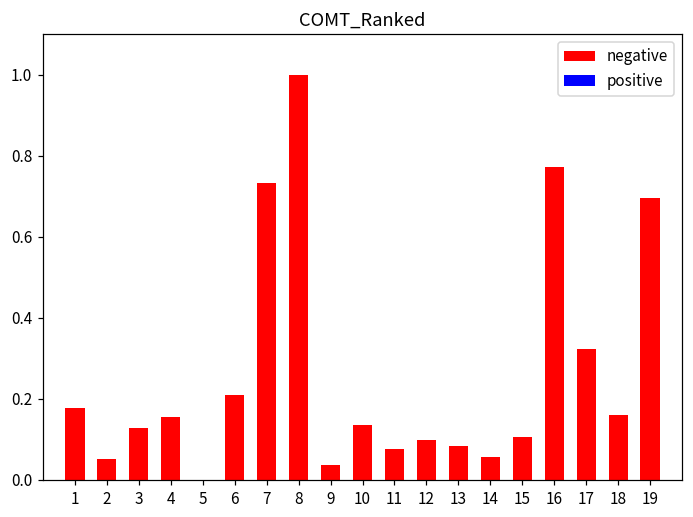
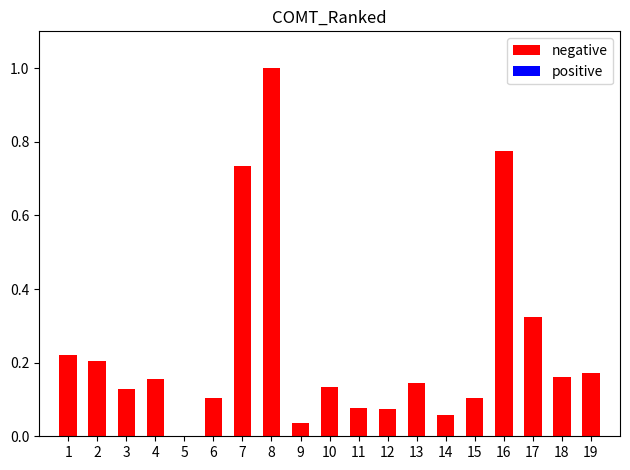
  {
    "negative": {
-     "1": 0.18,
-     "2": 0.05,
+     "1": 0.22,
+     "2": 0.21,
      "3": 0.13,
      "4": 0.16,
      "5": 0.00,
-     "6": 0.21,
+     "6": 0.10,
      "7": 0.73,
      "8": 1.00,
      "9": 0.04,
      "10": 0.13,
      "11": 0.08,
-     "12": 0.10,
-     "13": 0.08,
+     "12": 0.07,
+     "13": 0.14,
      "14": 0.06,
      "15": 0.10,
      "16": 0.77,
      "17": 0.32,
      "18": 0.16,
-     "19": 0.70
+     "19": 0.17
    },
    "positive": {
      "1": 0.00,
      "2": 0.00,
      "3": 0.00,
      "4": 0.00,
      "5": 0.00,
      "6": 0.00,
      "7": 0.00,
      "8": 0.00,
      "9": 0.00,
      "10": 0.00,
      "11": 0.00,
      "12": 0.00,
      "13": 0.00,
      "14": 0.00,
      "15": 0.00,
      "16": 0.00,
      "17": 0.00,
      "18": 0.00,
      "19": 0.00
    }
  }
